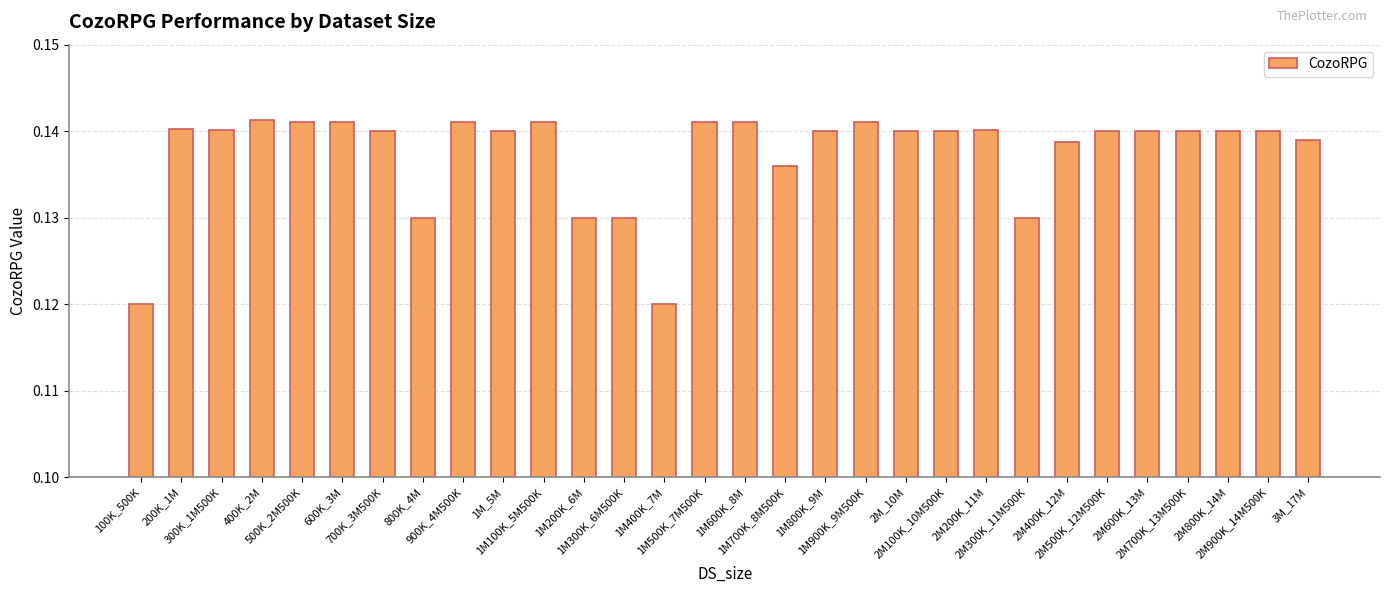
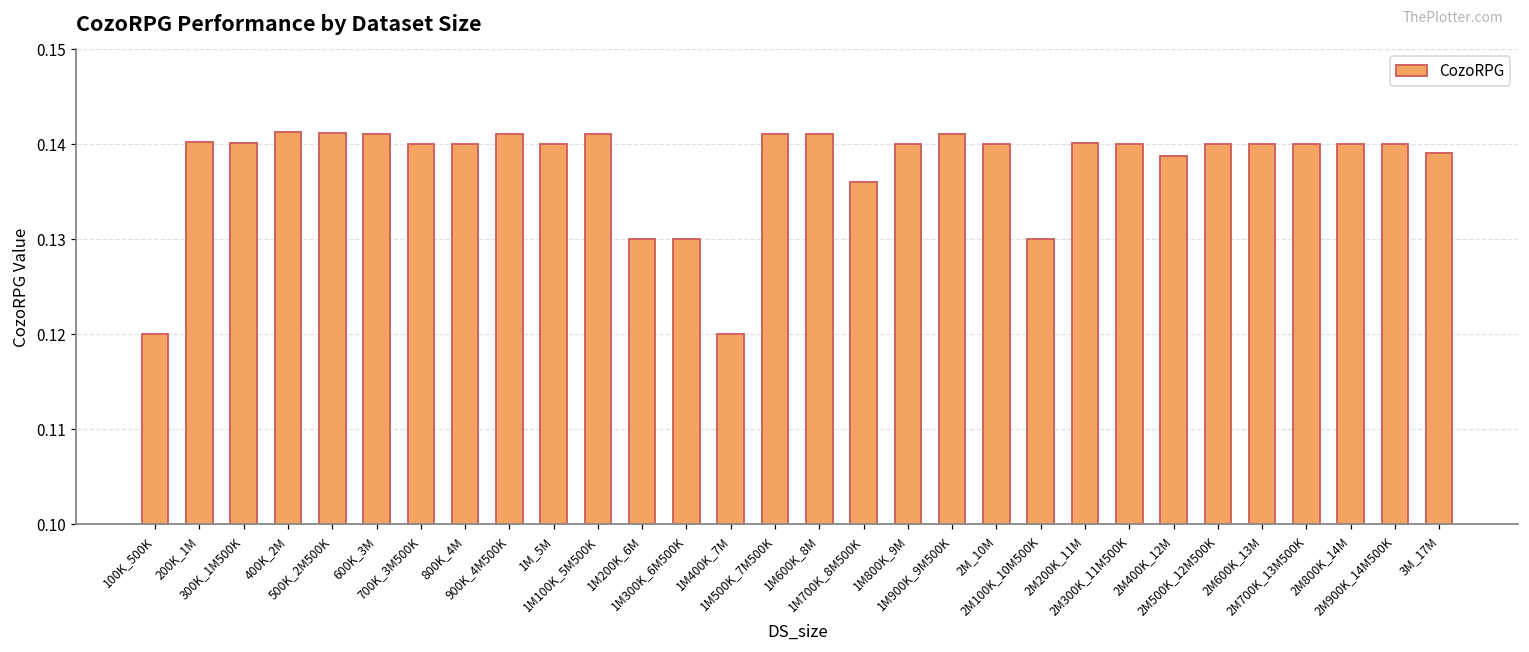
  {
    "100K_500K": 0.12,
    "200K_1M": 0.14,
    "300K_1M500K": 0.14,
    "400K_2M": 0.141,
    "500K_2M500K": 0.141,
    "600K_3M": 0.141,
    "700K_3M500K": 0.14,
-   "800K_4M": 0.13,
+   "800K_4M": 0.14,
    "900K_4M500K": 0.141,
    "1M_5M": 0.14,
    "1M100K_5M500K": 0.141,
    "1M200K_6M": 0.13,
    "1M300K_6M500K": 0.13,
    "1M400K_7M": 0.12,
    "1M500K_7M500K": 0.141,
    "1M600K_8M": 0.141,
    "1M700K_8M500K": 0.136,
    "1M800K_9M": 0.14,
    "1M900K_9M500K": 0.141,
    "2M_10M": 0.14,
-   "2M100K_10M500K": 0.14,
+   "2M100K_10M500K": 0.13,
    "2M200K_11M": 0.14,
-   "2M300K_11M500K": 0.13,
+   "2M300K_11M500K": 0.14,
    "2M400K_12M": 0.139,
    "2M500K_12M500K": 0.14,
    "2M600K_13M": 0.14,
    "2M700K_13M500K": 0.14,
    "2M800K_14M": 0.14,
    "2M900K_14M500K": 0.14,
    "3M_17M": 0.139
  }
